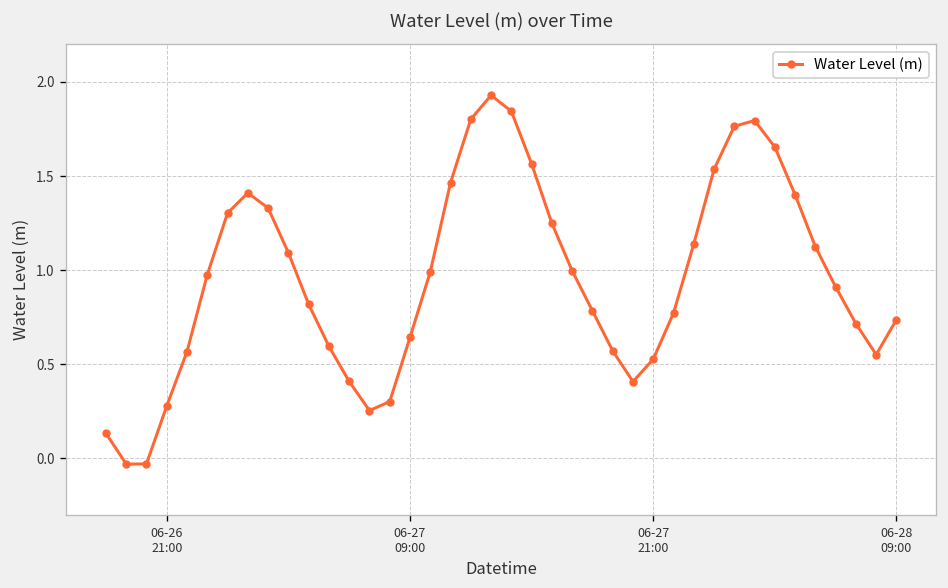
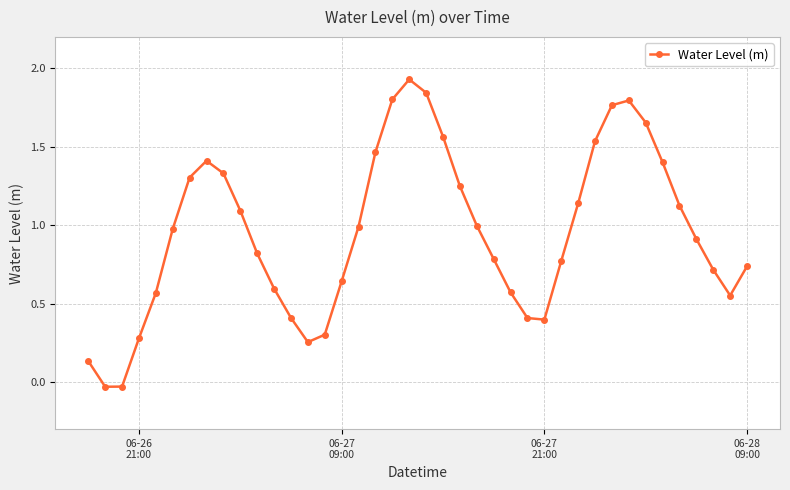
  {
    "06-26 21:00": 0.28,
    "06-27 09:00": 0.64,
-   "06-27 21:00": 0.53,
+   "06-27 21:00": 0.40,
    "06-28 09:00": 0.74
  }
